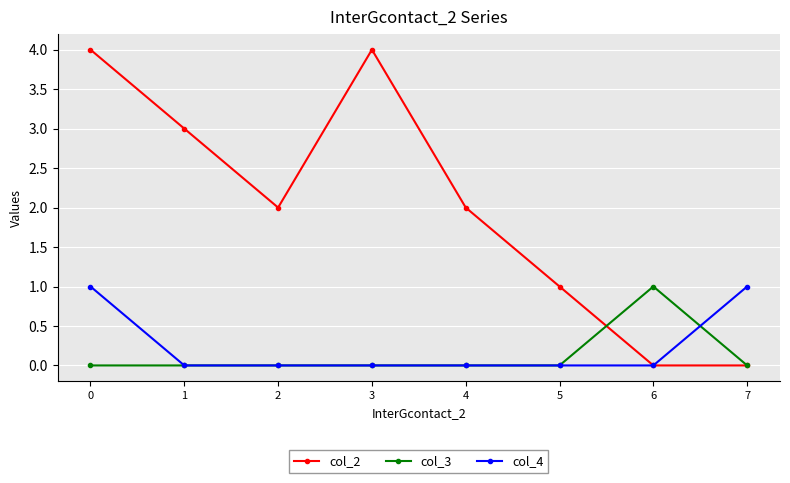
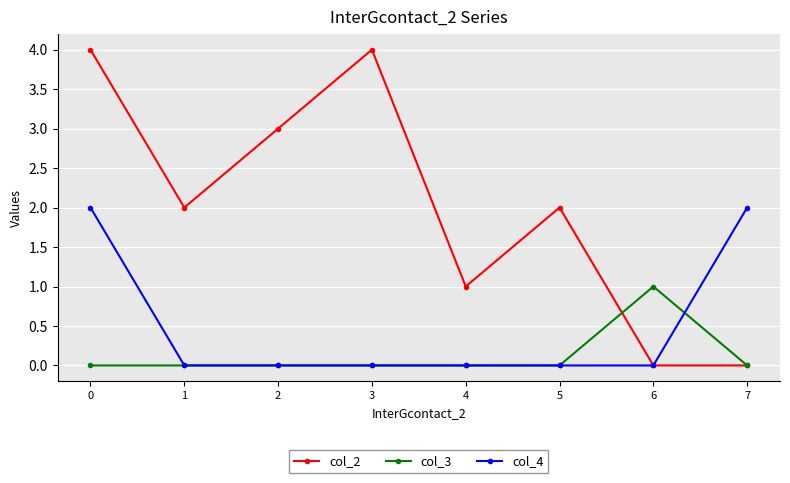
  {
    "col_2": {
      "0": 4,
-     "1": 3,
-     "2": 2,
+     "1": 2,
+     "2": 3,
      "3": 4,
-     "4": 2,
-     "5": 1
+     "4": 1,
+     "5": 2
    },
    "col_3": {
      "0": 0,
      "6": 1
    },
    "col_4": {
-     "0": 1,
-     "7": 1
+     "0": 2,
+     "7": 2
    }
  }
